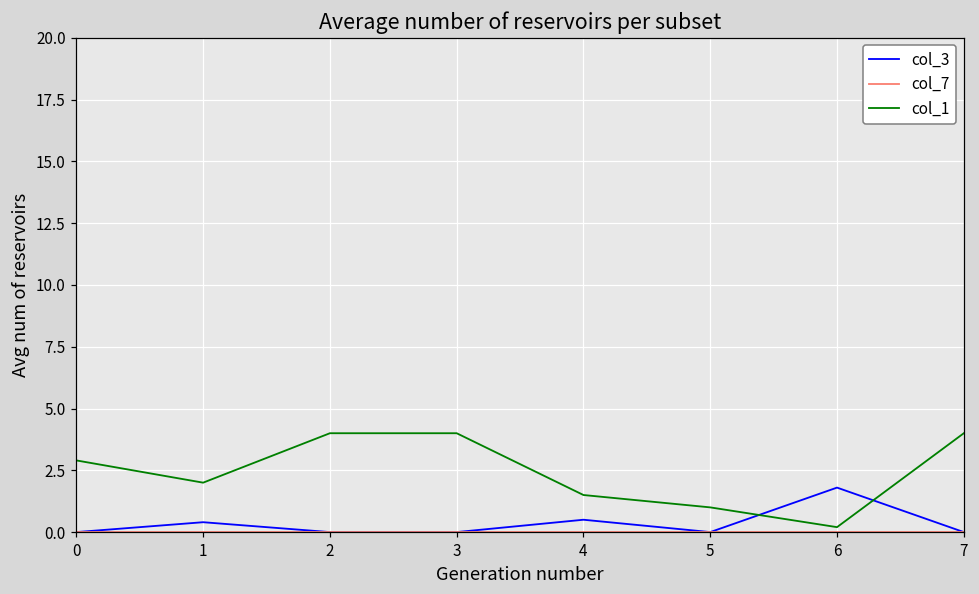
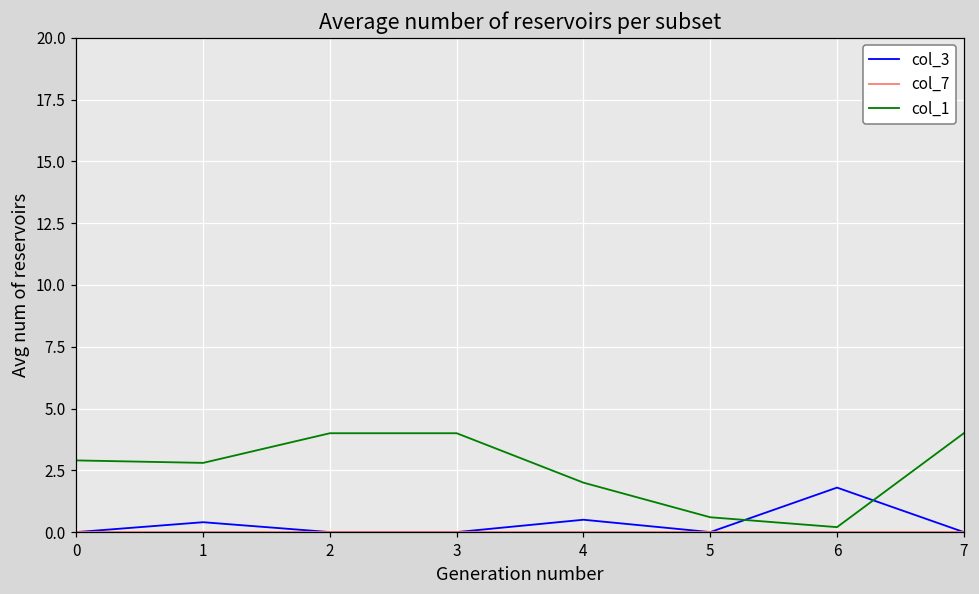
  {
    "col_3": {
      "1": 0.4,
      "4": 0.5,
      "6": 1.8
    },
    "col_7": {
      "1": 0.0,
      "4": 0.0,
      "6": 0.0
    },
    "col_1": {
      "0": 2.9,
-     "1": 2.0,
+     "1": 2.8,
      "2": 4.0,
      "3": 4.0,
-     "4": 1.5,
-     "5": 1.0,
+     "4": 2.0,
+     "5": 0.6,
      "6": 0.2,
      "7": 4.0
    }
  }
